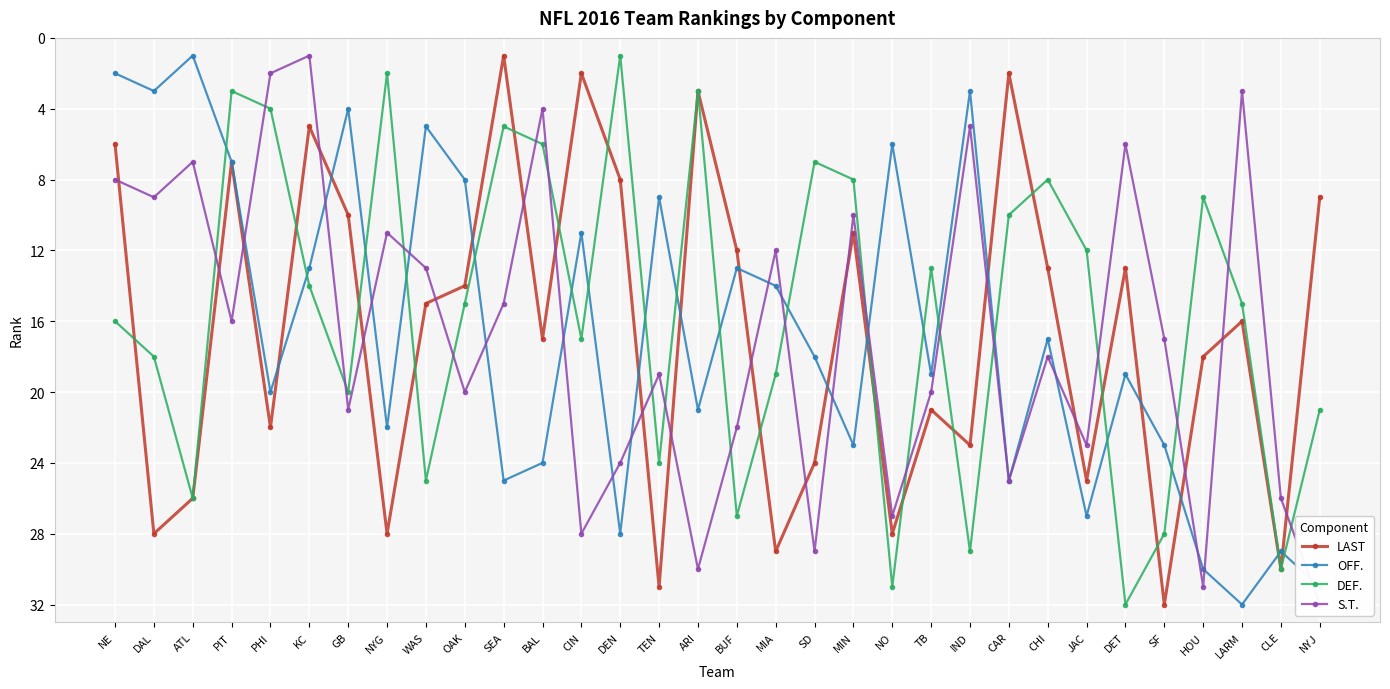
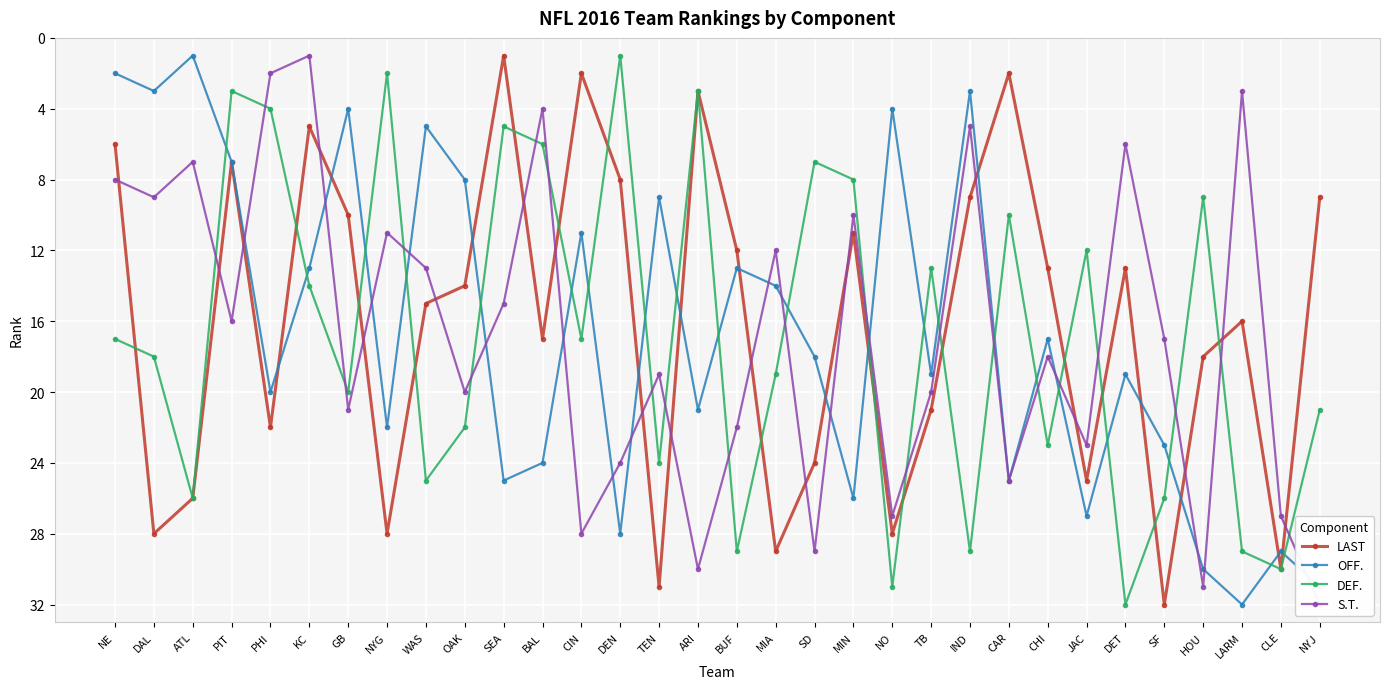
  {
    "LAST": {
      "NE": 6,
      "DAL": 28,
      "PHI": 22,
      "KC": 5,
      "GB": 10,
      "NYG": 28,
      "WAS": 15,
      "OAK": 14,
      "SEA": 1,
      "BAL": 17,
      "CIN": 2,
      "DEN": 8,
      "TEN": 31,
      "BUF": 12,
      "MIA": 29,
      "SD": 24,
      "MIN": 11,
      "NO": 28,
      "TB": 21,
-     "IND": 23,
+     "IND": 9,
      "CAR": 2,
      "CHI": 13,
      "JAC": 25,
      "DET": 13,
      "SF": 32,
      "HOU": 18,
      "LARM": 16,
      "NYJ": 9
    },
    "OFF.": {
      "NE": 2,
      "DAL": 3,
      "ATL": 1,
      "PHI": 20,
      "KC": 13,
      "GB": 4,
      "NYG": 22,
      "WAS": 5,
      "OAK": 8,
      "SEA": 25,
      "BAL": 24,
      "CIN": 11,
      "DEN": 28,
      "TEN": 9,
      "ARI": 21,
      "BUF": 13,
      "MIA": 14,
      "SD": 18,
-     "MIN": 23,
-     "NO": 6,
+     "MIN": 26,
+     "NO": 4,
      "TB": 19,
      "IND": 3,
      "CHI": 17,
      "JAC": 27,
      "DET": 19,
      "SF": 23,
      "HOU": 30,
      "LARM": 32,
      "CLE": 29
    },
    "DEF.": {
-     "NE": 16,
+     "NE": 17,
      "DAL": 18,
      "PIT": 3,
      "PHI": 4,
      "KC": 14,
      "GB": 20,
      "NYG": 2,
      "WAS": 25,
-     "OAK": 15,
+     "OAK": 22,
      "SEA": 5,
      "BAL": 6,
      "CIN": 17,
      "DEN": 1,
      "TEN": 24,
-     "BUF": 27,
+     "BUF": 29,
      "MIA": 19,
      "SD": 7,
      "MIN": 8,
      "NO": 31,
      "TB": 13,
      "IND": 29,
      "CAR": 10,
-     "CHI": 8,
+     "CHI": 23,
      "JAC": 12,
      "DET": 32,
-     "SF": 28,
+     "SF": 26,
      "HOU": 9,
-     "LARM": 15,
+     "LARM": 29,
      "NYJ": 21
    },
    "S.T.": {
      "NE": 8,
      "DAL": 9,
      "ATL": 7,
      "PIT": 16,
      "PHI": 2,
      "KC": 1,
      "GB": 21,
      "NYG": 11,
      "WAS": 13,
      "OAK": 20,
      "SEA": 15,
      "BAL": 4,
      "CIN": 28,
      "DEN": 24,
      "TEN": 19,
      "ARI": 30,
      "BUF": 22,
      "MIA": 12,
      "SD": 29,
      "MIN": 10,
      "NO": 27,
      "TB": 20,
      "IND": 5,
      "CHI": 18,
      "JAC": 23,
      "DET": 6,
      "SF": 17,
      "HOU": 31,
      "LARM": 3,
-     "CLE": 26
+     "CLE": 27
    }
  }
